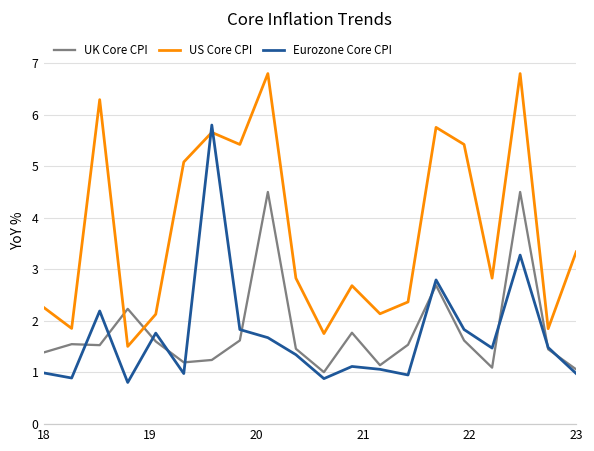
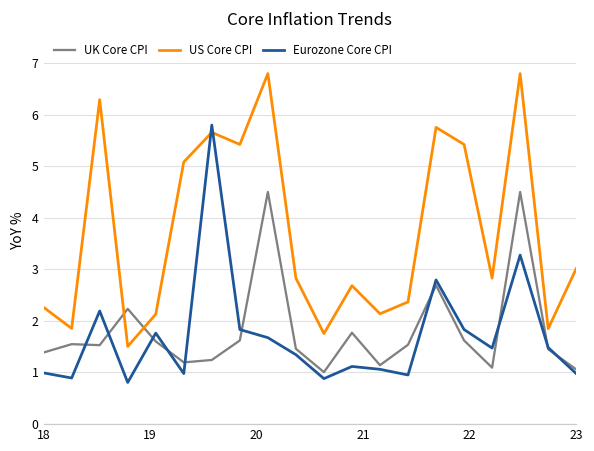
  {
    "UK Core CPI": {
      "23": 1.1
    },
    "US Core CPI": {
-     "23": 3.3
+     "23": 3.0
    },
    "Eurozone Core CPI": {
      "23": 1.0
    }
  }
